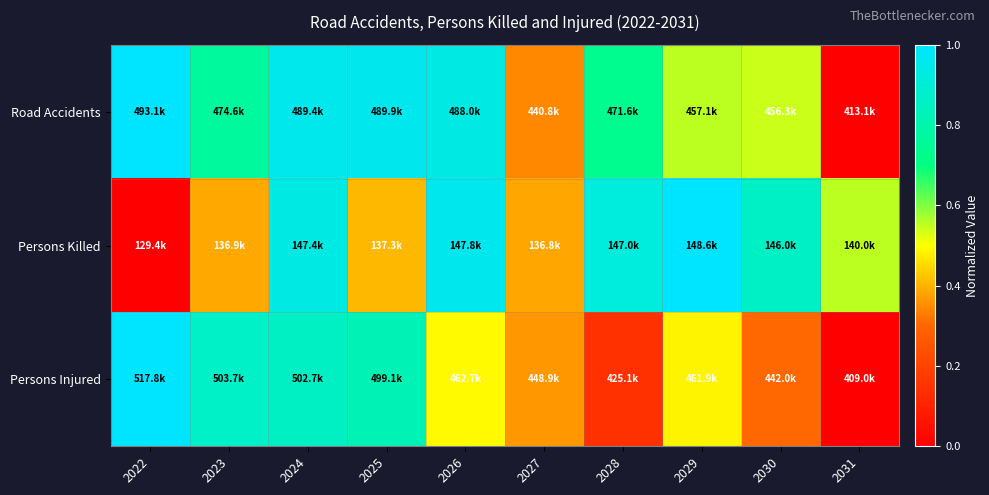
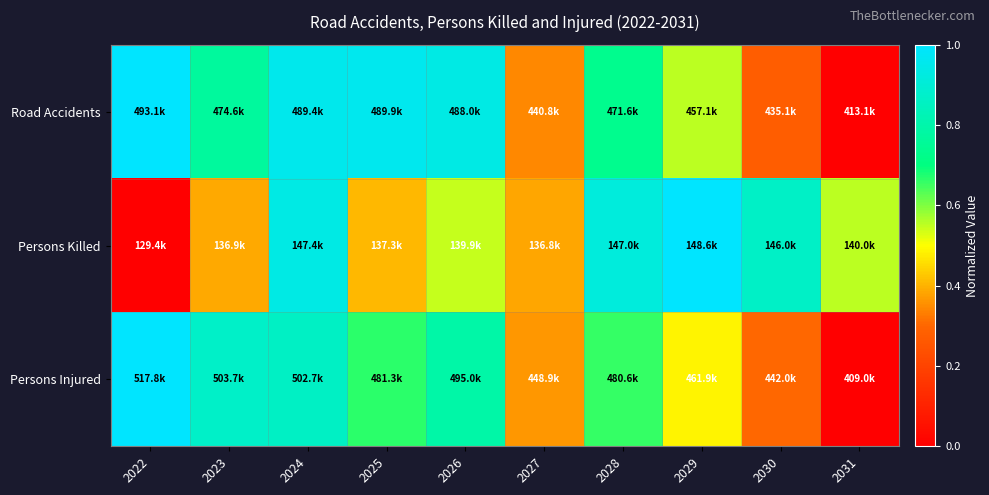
  {
    "Road Accidents": {
      "2022": "493.1k",
      "2023": "474.6k",
      "2024": "489.4k",
      "2025": "489.9k",
      "2026": "488.0k",
      "2027": "440.8k",
      "2028": "471.6k",
      "2029": "457.1k",
-     "2030": "456.3k",
+     "2030": "435.1k",
      "2031": "413.1k"
    },
    "Persons Killed": {
      "2022": "129.4k",
      "2023": "136.9k",
      "2024": "147.4k",
      "2025": "137.3k",
-     "2026": "147.8k",
+     "2026": "139.9k",
      "2027": "136.8k",
      "2028": "147.0k",
      "2029": "148.6k",
      "2030": "146.0k",
      "2031": "140.0k"
    },
    "Persons Injured": {
      "2022": "517.8k",
      "2023": "503.7k",
      "2024": "502.7k",
-     "2025": "499.1k",
-     "2026": "462.7k",
+     "2025": "481.3k",
+     "2026": "495.0k",
      "2027": "448.9k",
-     "2028": "425.1k",
+     "2028": "480.6k",
      "2029": "461.9k",
      "2030": "442.0k",
      "2031": "409.0k"
    }
  }
